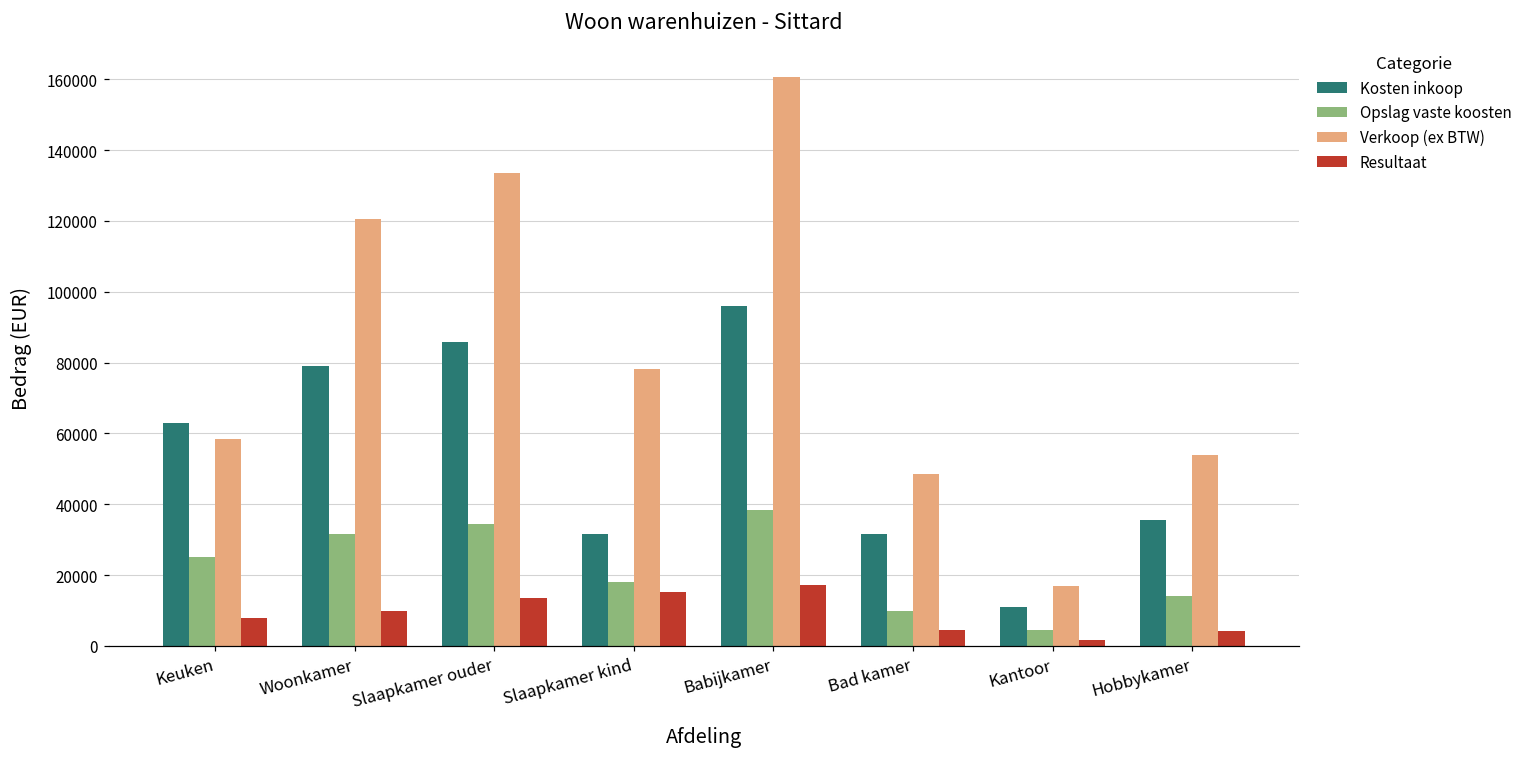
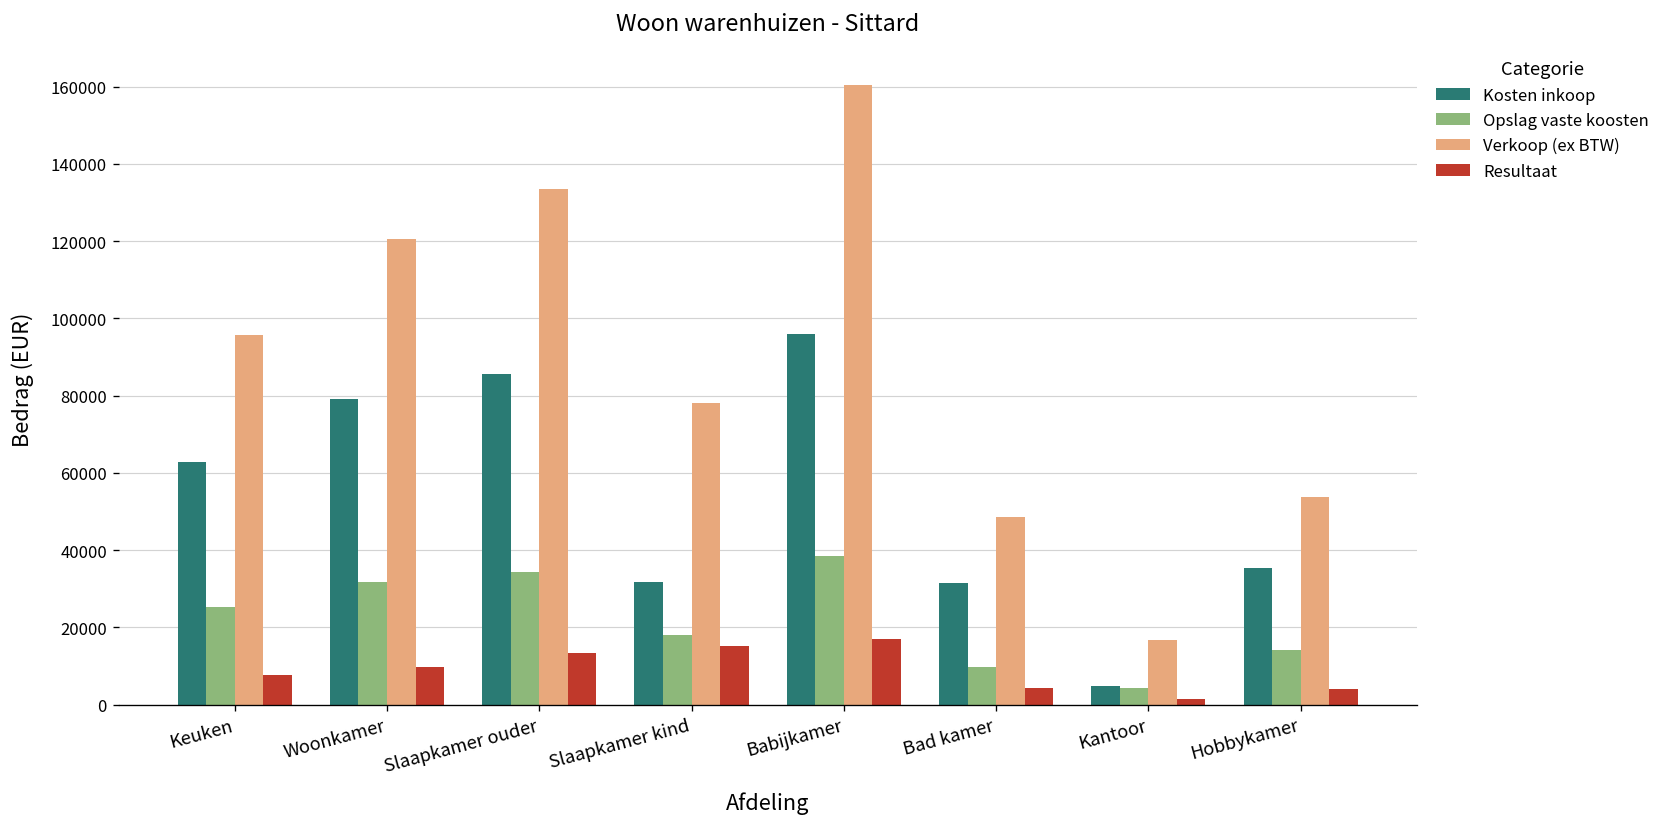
  {
    "Kosten inkoop": {
      "Keuken": 63000,
      "Woonkamer": 79000,
      "Slaapkamer ouder": 86000,
      "Slaapkamer kind": 32000,
      "Babijkamer": 96000,
      "Bad kamer": 32000,
-     "Kantoor": 11000,
+     "Kantoor": 5000,
      "Hobbykamer": 35000
    },
    "Opslag vaste koosten": {
      "Keuken": 25000,
      "Woonkamer": 32000,
      "Slaapkamer ouder": 34000,
      "Slaapkamer kind": 18000,
      "Babijkamer": 38000,
      "Bad kamer": 10000,
      "Kantoor": 4000,
      "Hobbykamer": 14000
    },
    "Verkoop (ex BTW)": {
-     "Keuken": 58000,
+     "Keuken": 96000,
      "Woonkamer": 120000,
      "Slaapkamer ouder": 133000,
      "Slaapkamer kind": 78000,
      "Babijkamer": 161000,
      "Bad kamer": 49000,
      "Kantoor": 17000,
      "Hobbykamer": 54000
    },
    "Resultaat": {
      "Keuken": 8000,
      "Woonkamer": 10000,
      "Slaapkamer ouder": 13000,
      "Slaapkamer kind": 15000,
      "Babijkamer": 17000,
      "Bad kamer": 4000,
      "Kantoor": 2000,
      "Hobbykamer": 4000
    }
  }
